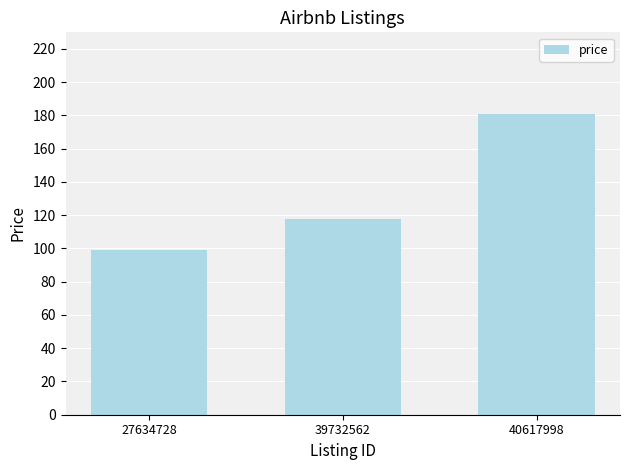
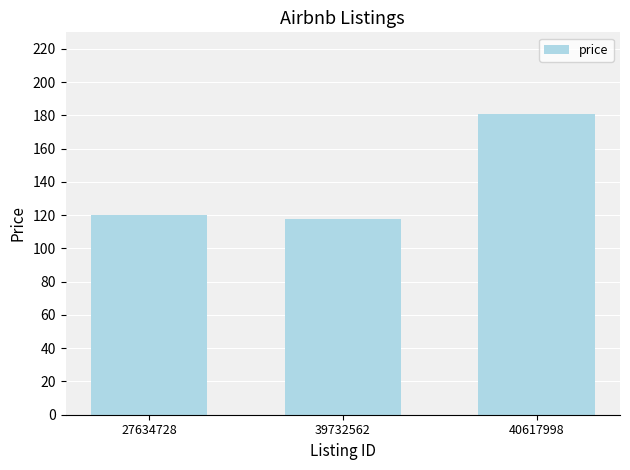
  {
-   "27634728": 99,
+   "27634728": 120,
    "39732562": 118,
    "40617998": 181
  }
